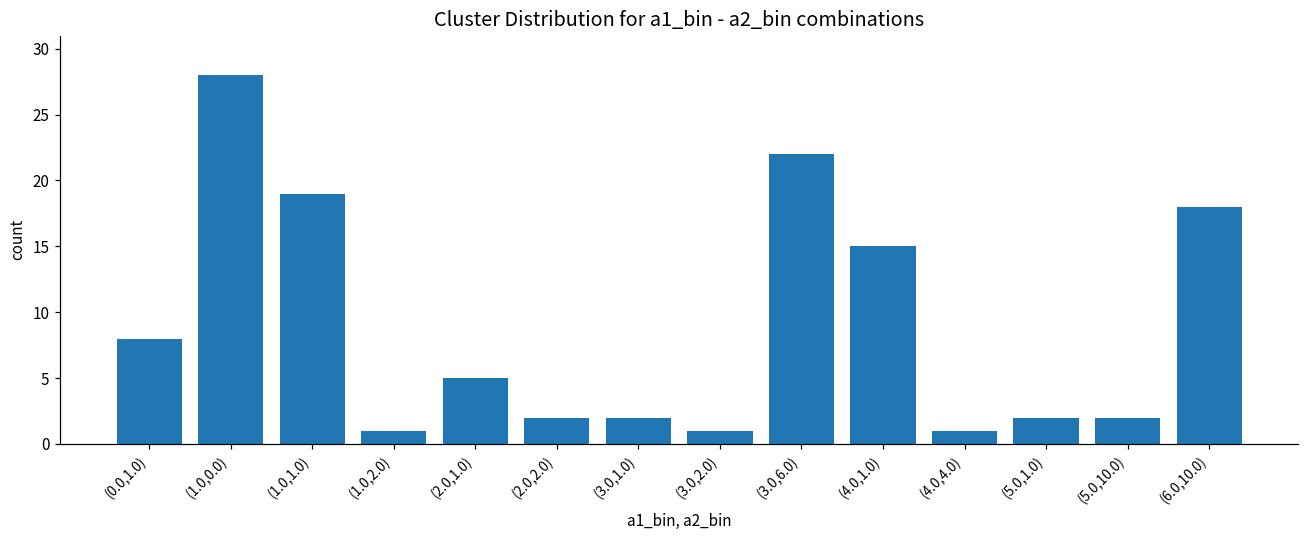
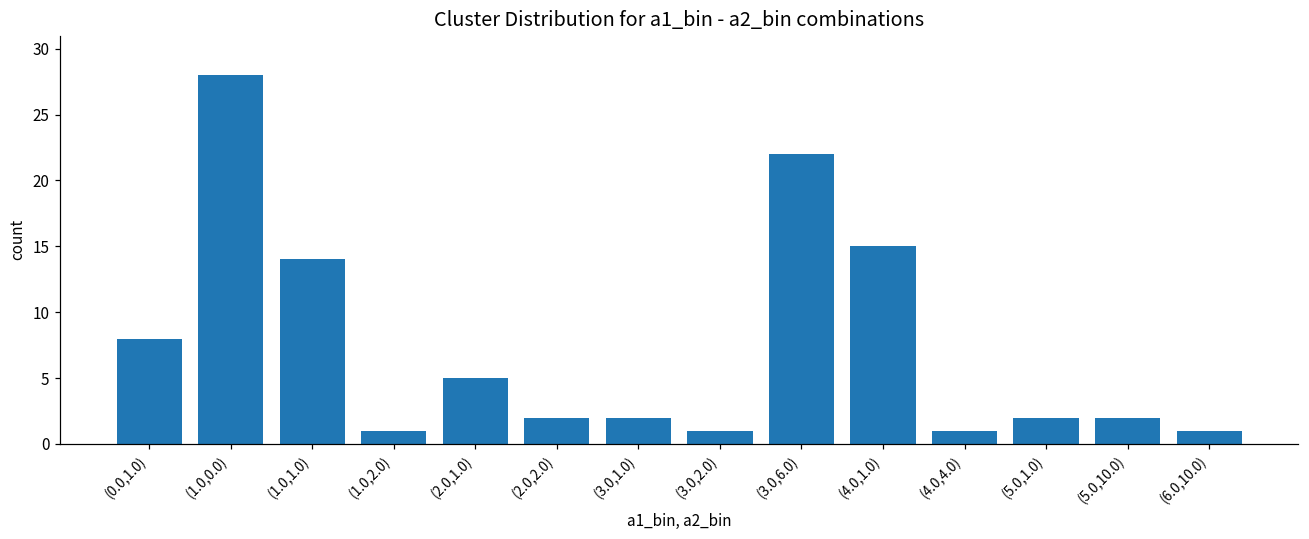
  {
    "(0.0,1.0)": 8,
    "(1.0,0.0)": 28,
-   "(1.0,1.0)": 19,
+   "(1.0,1.0)": 14,
    "(1.0,2.0)": 1,
    "(2.0,1.0)": 5,
    "(2.0,2.0)": 2,
    "(3.0,1.0)": 2,
    "(3.0,2.0)": 1,
    "(3.0,6.0)": 22,
    "(4.0,1.0)": 15,
    "(4.0,4.0)": 1,
    "(5.0,1.0)": 2,
    "(5.0,10.0)": 2,
-   "(6.0,10.0)": 18
+   "(6.0,10.0)": 1
  }
